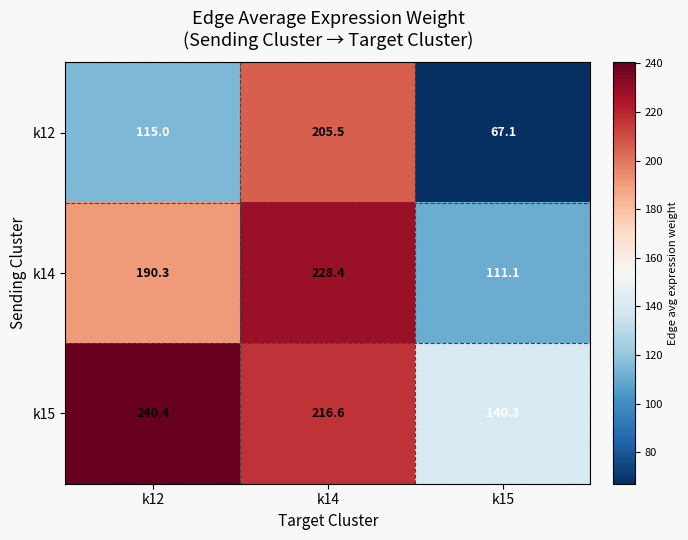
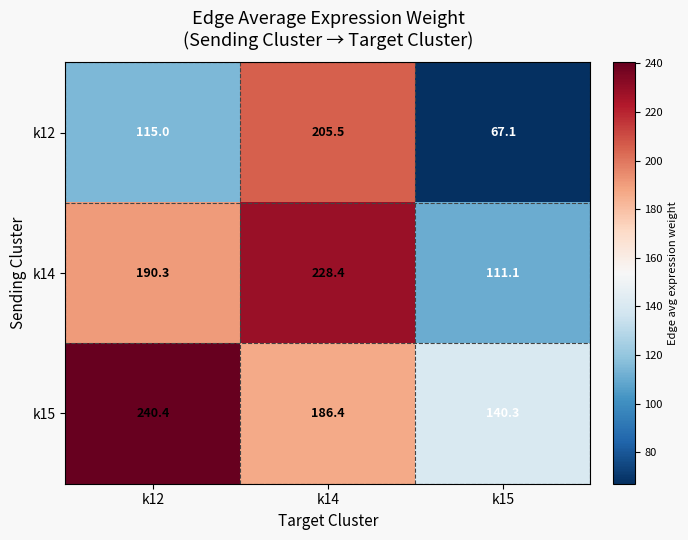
  {
    "k12": {
      "k12": 115.0,
      "k14": 205.5,
      "k15": 67.1
    },
    "k14": {
      "k12": 190.3,
      "k14": 228.4,
      "k15": 111.1
    },
    "k15": {
      "k12": 240.4,
-     "k14": 216.6
+     "k14": 186.4
    }
  }
